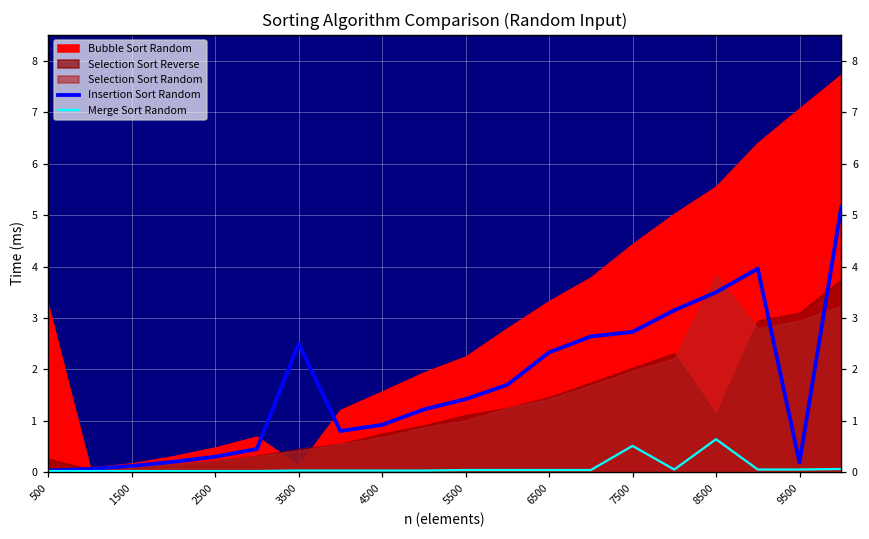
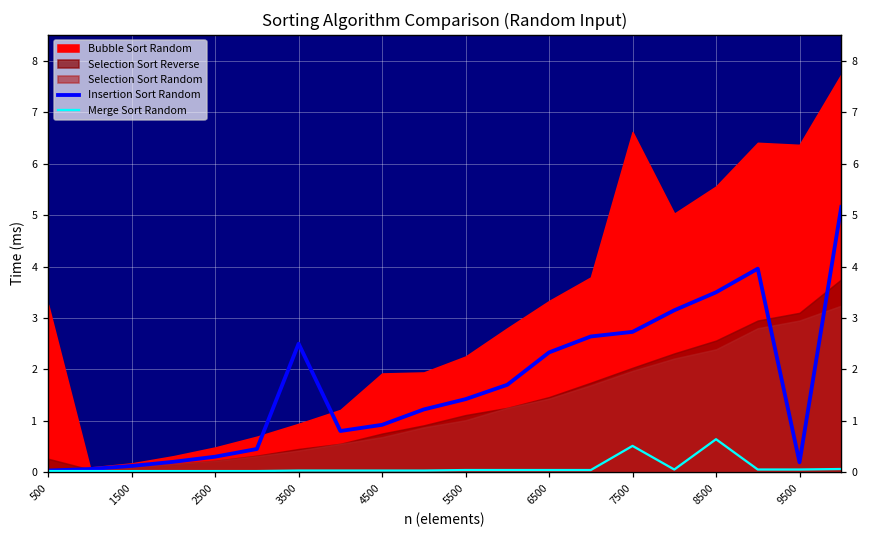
  {
    "Bubble Sort Random": {
      "500": 3.3,
      "2500": 0.5,
-     "3500": 0.1,
-     "4500": 1.6,
+     "3500": 0.9,
+     "4500": 1.9,
      "5500": 2.3,
      "6500": 3.3,
-     "7500": 4.4,
+     "7500": 6.6,
      "8500": 5.6,
-     "9500": 7.1
+     "9500": 6.4
    },
    "Insertion Sort Random": {
      "2500": 0.3,
      "3500": 2.5,
      "4500": 0.9,
      "5500": 1.4,
      "6500": 2.3,
      "7500": 2.7,
      "8500": 3.5,
      "9500": 0.2
    },
    "Selection Sort Reverse": {
      "500": 0.3,
      "4500": 0.8,
      "5500": 1.1,
      "7500": 2.0,
-     "8500": 1.1,
+     "8500": 2.6,
      "9500": 3.1
    },
    "Merge Sort Random": {
      "1500": 0.0,
      "2500": 0.0,
      "3500": 0.0,
      "4500": 0.0,
      "5500": 0.0,
      "6500": 0.0,
      "7500": 0.5,
      "8500": 0.6,
      "9500": 0.1
    },
    "Selection Sort Random": {
      "4500": 0.7,
      "5500": 1.0,
      "7500": 2.0,
-     "8500": 3.8,
+     "8500": 2.4,
      "9500": 3.0
    }
  }
